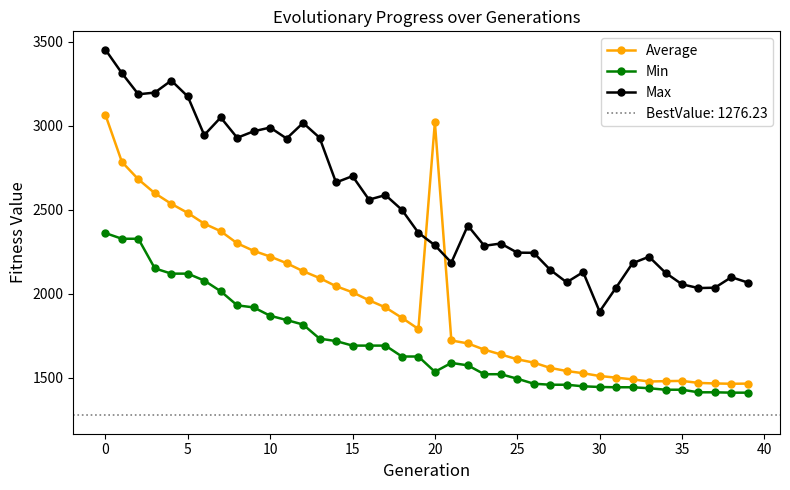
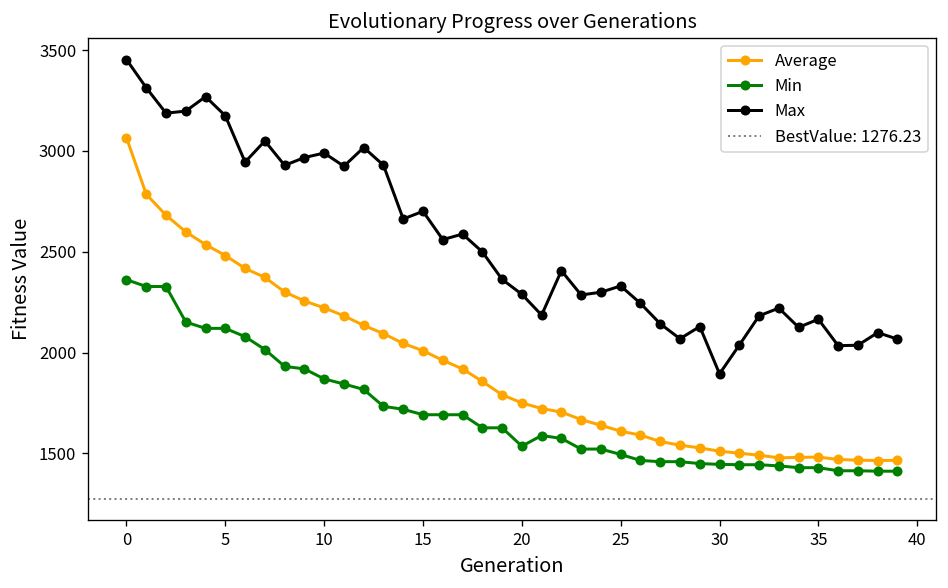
  {
    "Average": {
      "0": 3070,
      "5": 2480,
      "10": 2220,
      "15": 2010,
-     "20": 3020,
+     "20": 1750,
      "25": 1610,
      "30": 1510,
      "35": 1480
    },
    "Min": {
      "0": 2360,
      "5": 2120,
      "10": 1870,
      "15": 1690,
      "20": 1540,
      "25": 1490,
      "30": 1450,
      "35": 1430
    },
    "Max": {
      "0": 3450,
      "5": 3170,
      "10": 2990,
      "15": 2700,
      "20": 2290,
-     "25": 2250,
+     "25": 2330,
      "30": 1890,
-     "35": 2060
+     "35": 2170
    }
  }
